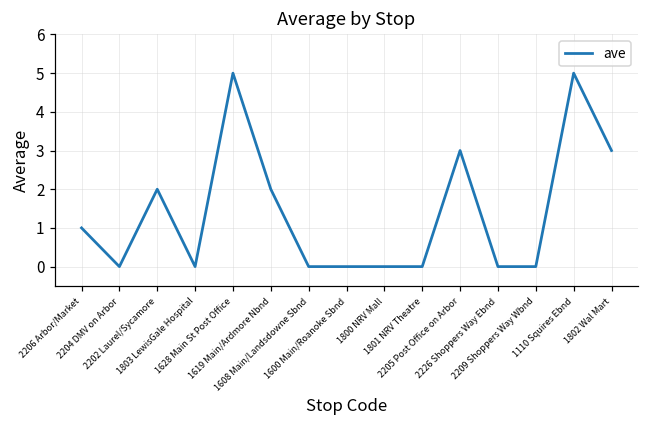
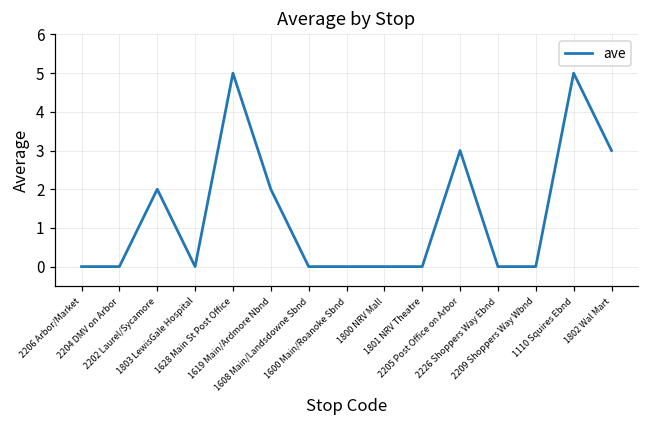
  {
-   "2206 Arbor/Market": 1,
+   "2206 Arbor/Market": 0,
    "2204 DMV on Arbor": 0,
    "2202 Laurel/Sycamore": 2,
    "1803 LewisGale Hospital": 0,
    "1628 Main St Post Office": 5,
    "1619 Main/Ardmore Nbnd": 2,
    "1608 Main/Landsdowne Sbnd": 0,
    "1600 Main/Roanoke Sbnd": 0,
    "1800 NRV Mall": 0,
    "1801 NRV Theatre": 0,
    "2205 Post Office on Arbor": 3,
    "2226 Shoppers Way Ebnd": 0,
    "2209 Shoppers Way Wbnd": 0,
    "1110 Squires Ebnd": 5,
    "1802 Wal Mart": 3
  }
